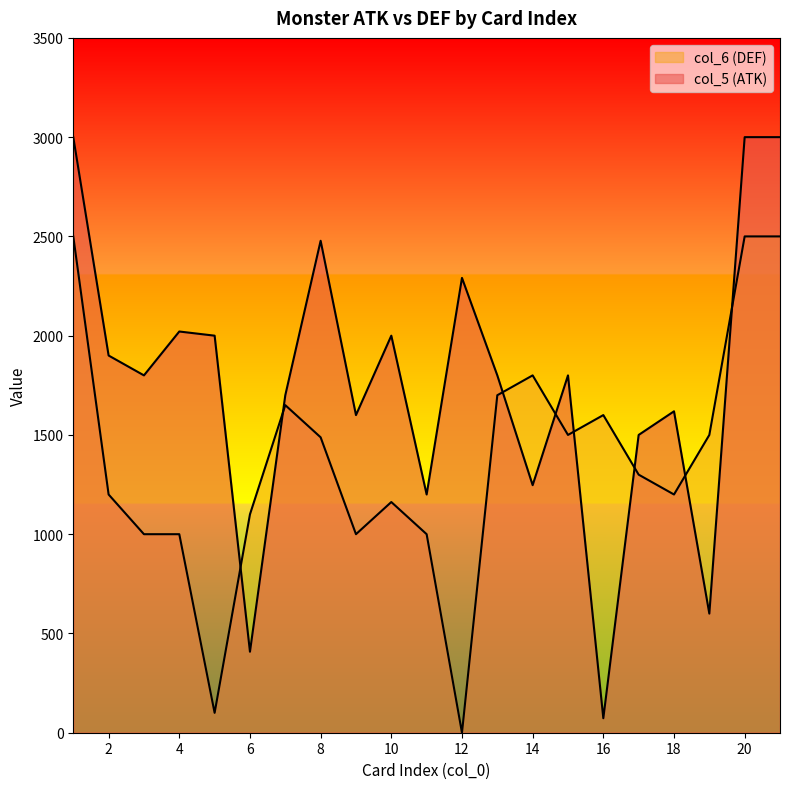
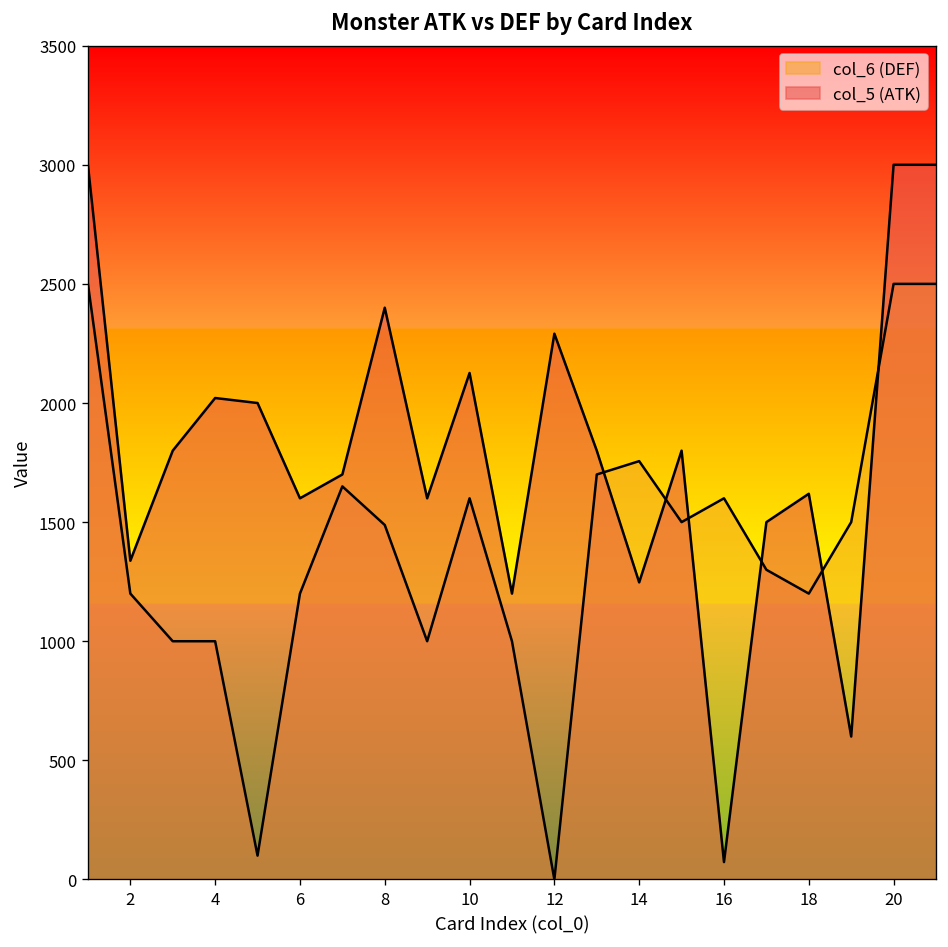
  {
    "col_6 (DEF)": {
      "2": 1200,
      "4": 1000,
-     "6": 1100,
+     "6": 1200,
      "8": 1490,
-     "10": 1160,
+     "10": 1600,
      "12": 0,
-     "14": 1800,
+     "14": 1760,
      "16": 1600,
      "18": 1200,
      "20": 2500
    },
    "col_5 (ATK)": {
-     "2": 1900,
+     "2": 1340,
      "4": 2020,
-     "6": 410,
-     "8": 2480,
-     "10": 2000,
+     "6": 1600,
+     "8": 2400,
+     "10": 2130,
      "12": 2290,
      "14": 1250,
      "16": 70,
      "18": 1620,
      "20": 3000
    }
  }
